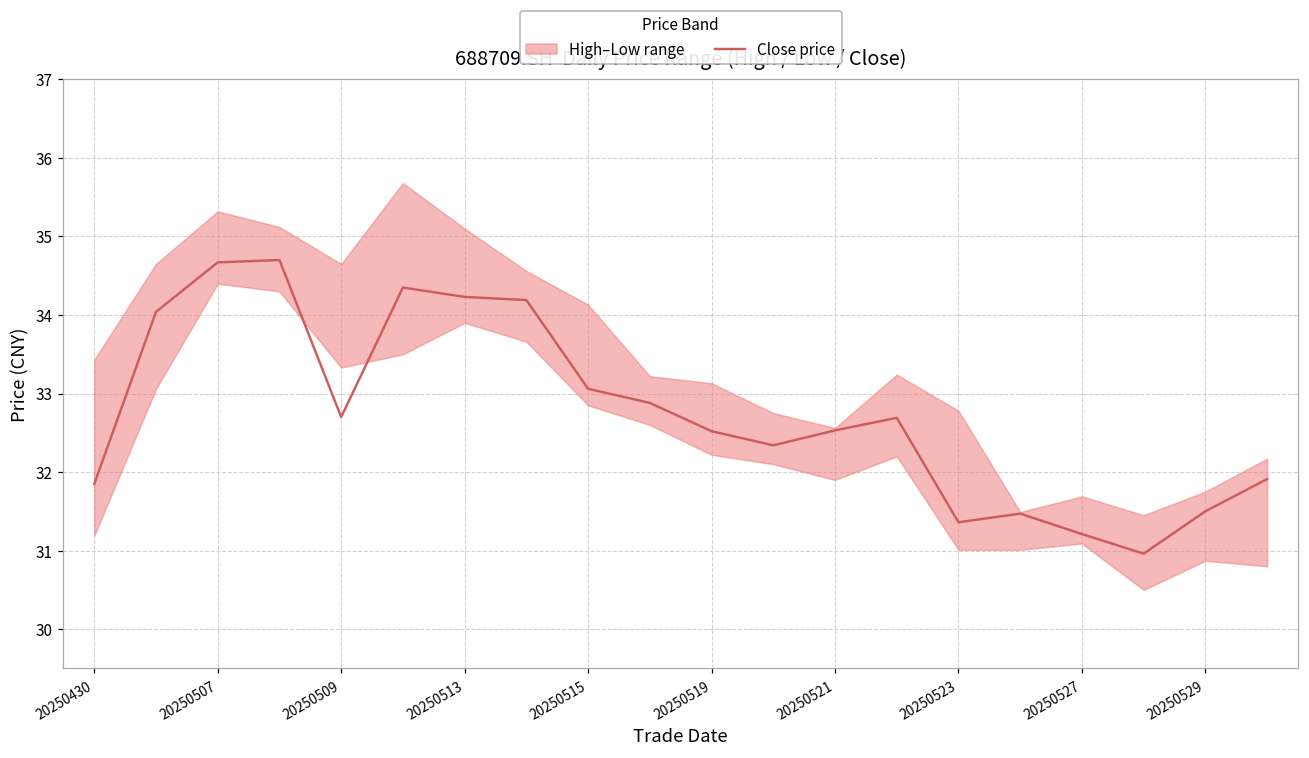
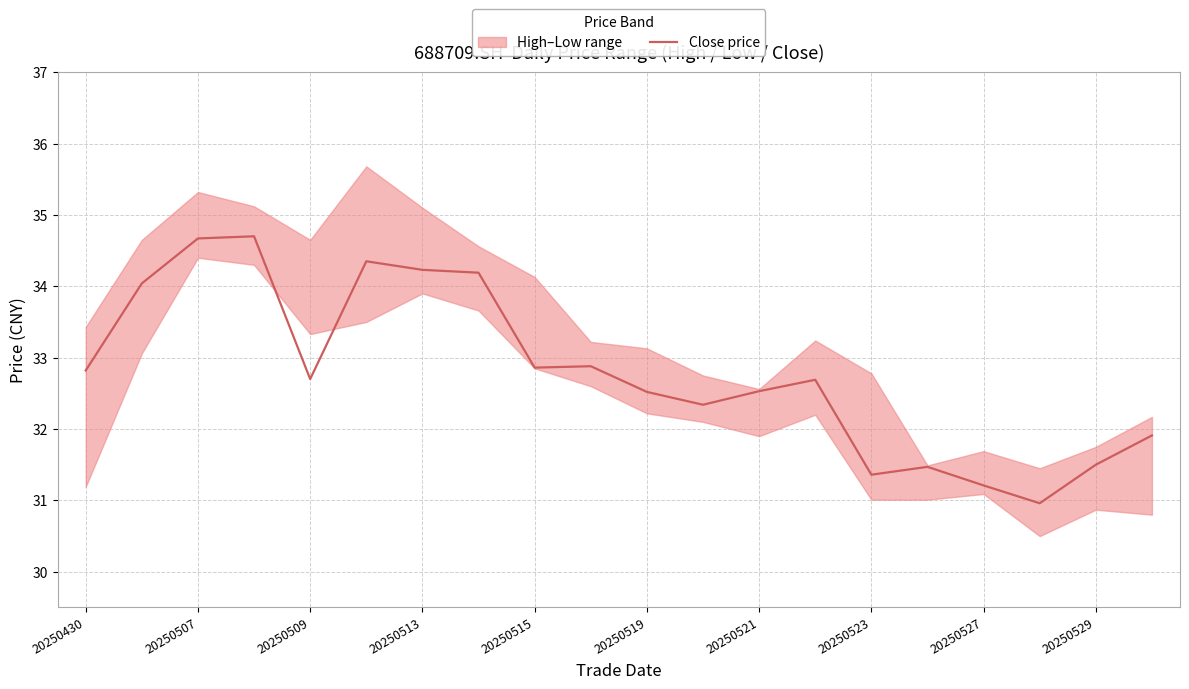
  {
    "Close price": {
-     "20250430": 31.9,
+     "20250430": 32.8,
      "20250507": 34.7,
      "20250509": 32.7,
      "20250513": 34.2,
-     "20250515": 33.1,
+     "20250515": 32.9,
      "20250519": 32.5,
      "20250523": 31.4,
      "20250527": 31.2,
      "20250529": 31.5
    }
  }
